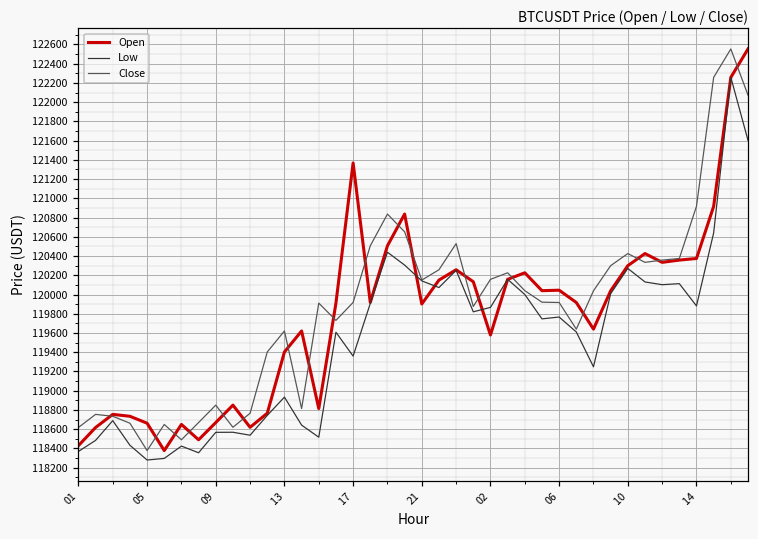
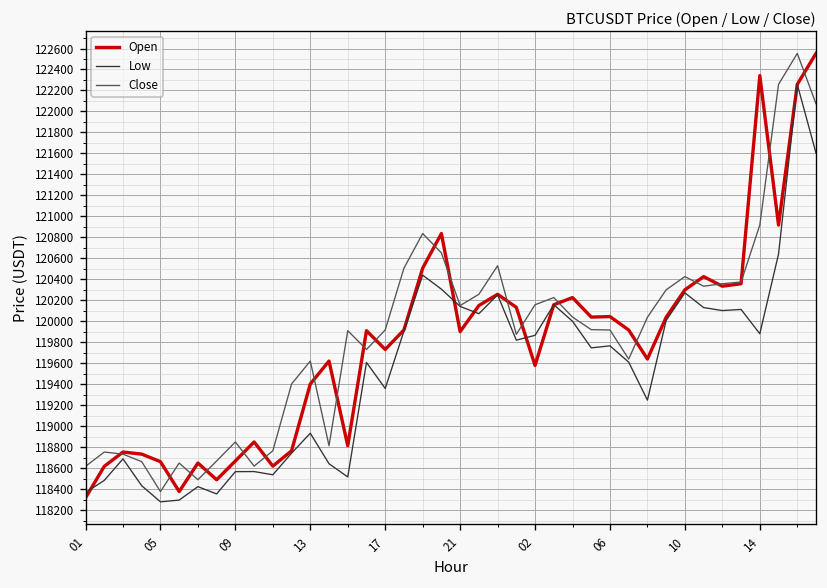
  {
    "Open": {
-     "01": 118400,
+     "01": 118300,
      "05": 118700,
      "09": 118700,
      "13": 119400,
-     "17": 121400,
+     "17": 119700,
      "21": 119900,
      "02": 119600,
      "06": 120000,
-     "14": 120400
+     "14": 122300
    }
  }
